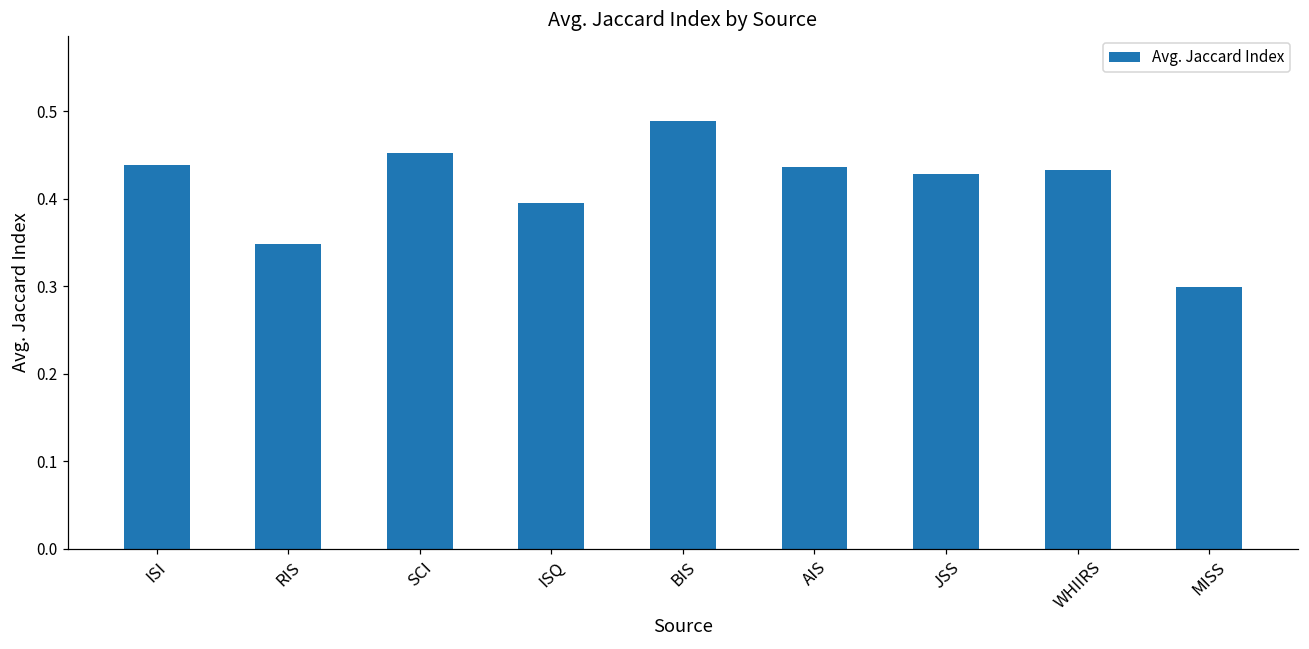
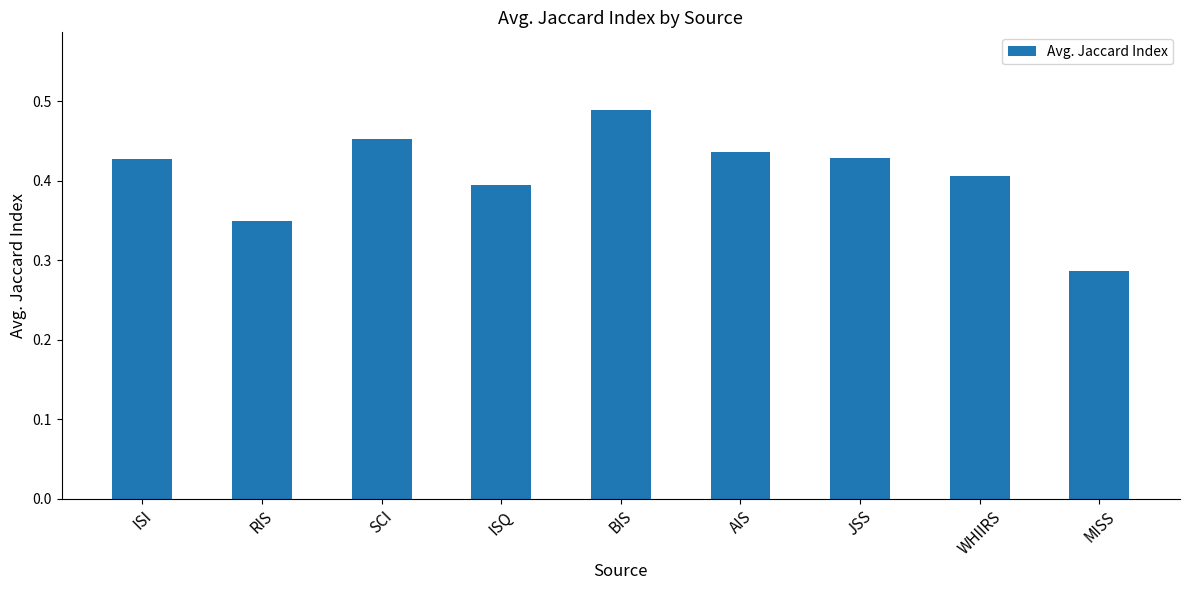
  {
-   "ISI": 0.44,
+   "ISI": 0.43,
    "RIS": 0.35,
    "SCI": 0.45,
    "ISQ": 0.40,
    "BIS": 0.49,
    "AIS": 0.44,
    "JSS": 0.43,
-   "WHIIRS": 0.43,
-   "MISS": 0.30
+   "WHIIRS": 0.41,
+   "MISS": 0.29
  }
